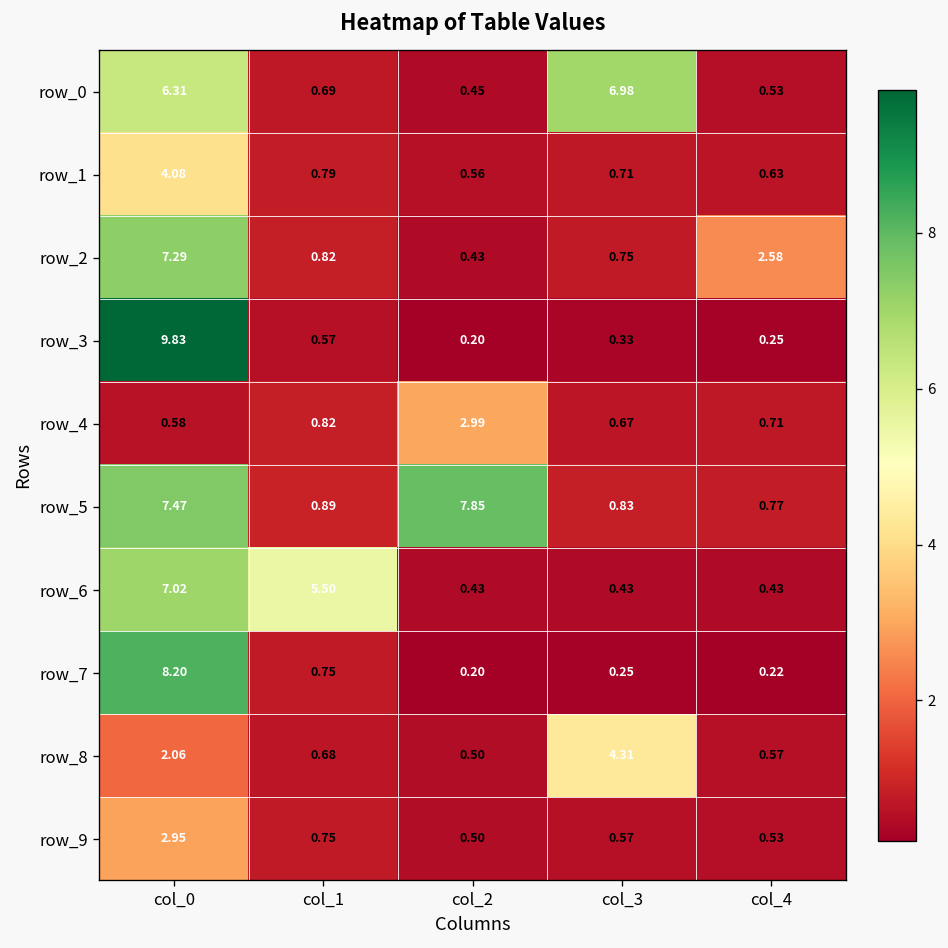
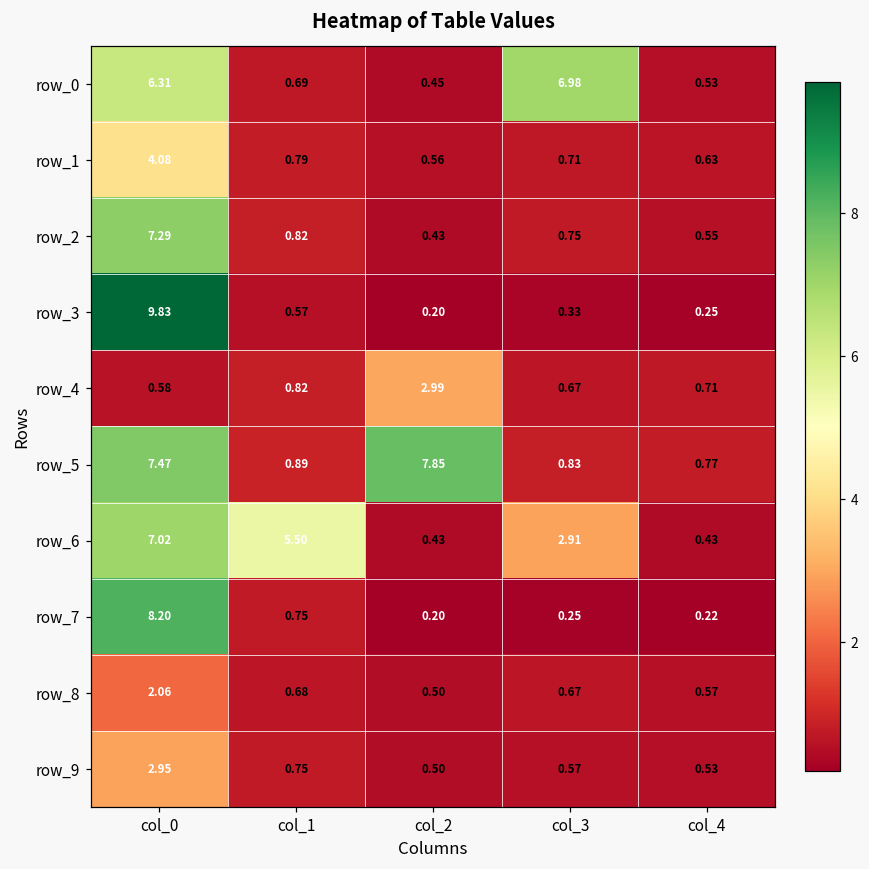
  {
    "row_0": {
      "col_0": 6.31,
      "col_1": 0.69,
      "col_2": 0.45,
      "col_3": 6.98,
      "col_4": 0.53
    },
    "row_1": {
      "col_0": 4.08,
      "col_1": 0.79,
      "col_2": 0.56,
      "col_3": 0.71,
      "col_4": 0.63
    },
    "row_2": {
      "col_0": 7.29,
      "col_1": 0.82,
      "col_2": 0.43,
      "col_3": 0.75,
-     "col_4": 2.58
+     "col_4": 0.55
    },
    "row_3": {
      "col_0": 9.83,
      "col_1": 0.57,
      "col_2": 0.20,
      "col_3": 0.33,
      "col_4": 0.25
    },
    "row_4": {
      "col_0": 0.58,
      "col_1": 0.82,
      "col_2": 2.99,
      "col_3": 0.67,
      "col_4": 0.71
    },
    "row_5": {
      "col_0": 7.47,
      "col_1": 0.89,
      "col_2": 7.85,
      "col_3": 0.83,
      "col_4": 0.77
    },
    "row_6": {
      "col_0": 7.02,
      "col_1": 5.50,
      "col_2": 0.43,
-     "col_3": 0.43,
+     "col_3": 2.91,
      "col_4": 0.43
    },
    "row_7": {
      "col_0": 8.20,
      "col_1": 0.75,
      "col_2": 0.20,
      "col_3": 0.25,
      "col_4": 0.22
    },
    "row_8": {
      "col_0": 2.06,
      "col_1": 0.68,
      "col_2": 0.50,
-     "col_3": 4.31,
+     "col_3": 0.67,
      "col_4": 0.57
    },
    "row_9": {
      "col_0": 2.95,
      "col_1": 0.75,
      "col_2": 0.50,
      "col_3": 0.57,
      "col_4": 0.53
    }
  }
